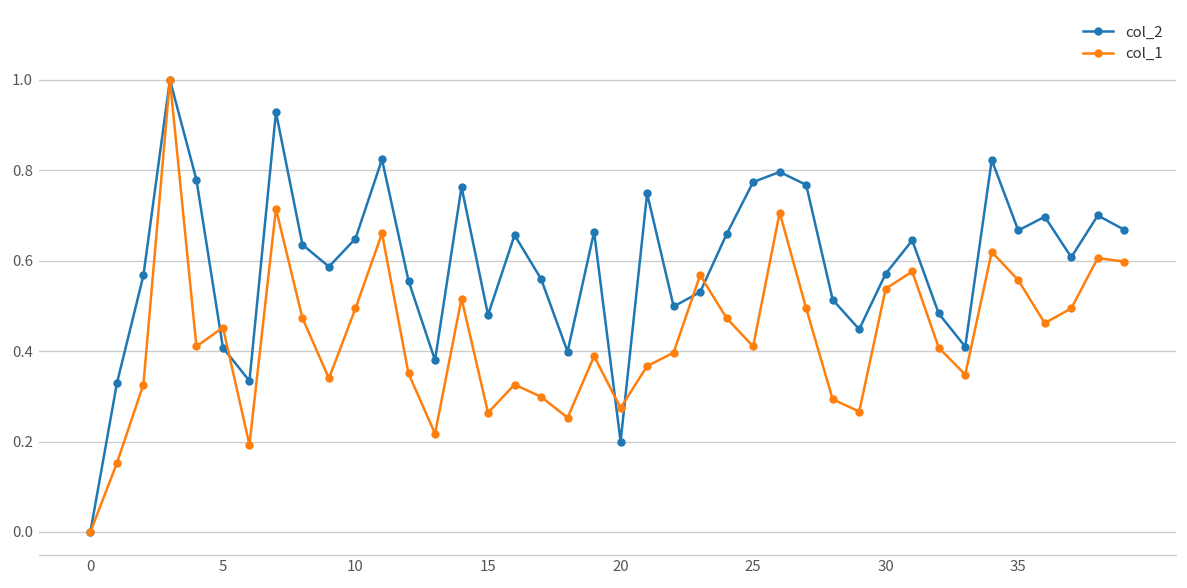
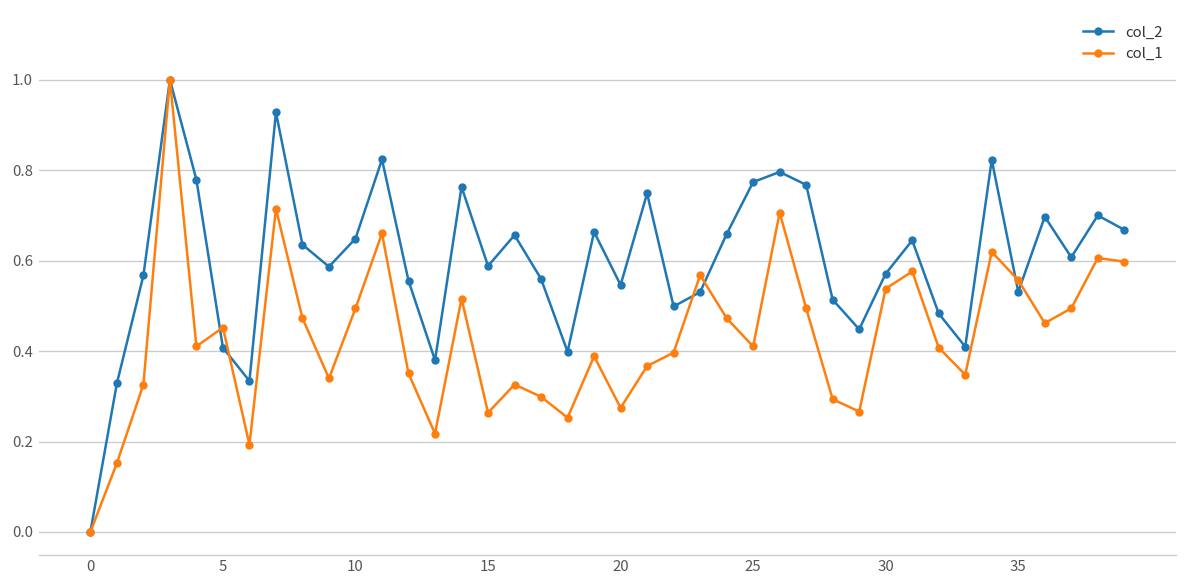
  {
    "col_2": {
      "5": 0.41,
      "10": 0.65,
-     "15": 0.48,
-     "20": 0.20,
+     "15": 0.59,
+     "20": 0.55,
      "25": 0.77,
      "30": 0.57,
-     "35": 0.67
+     "35": 0.53
    },
    "col_1": {
      "5": 0.45,
      "10": 0.49,
      "15": 0.26,
      "20": 0.27,
      "25": 0.41,
      "30": 0.54,
      "35": 0.56
    }
  }
